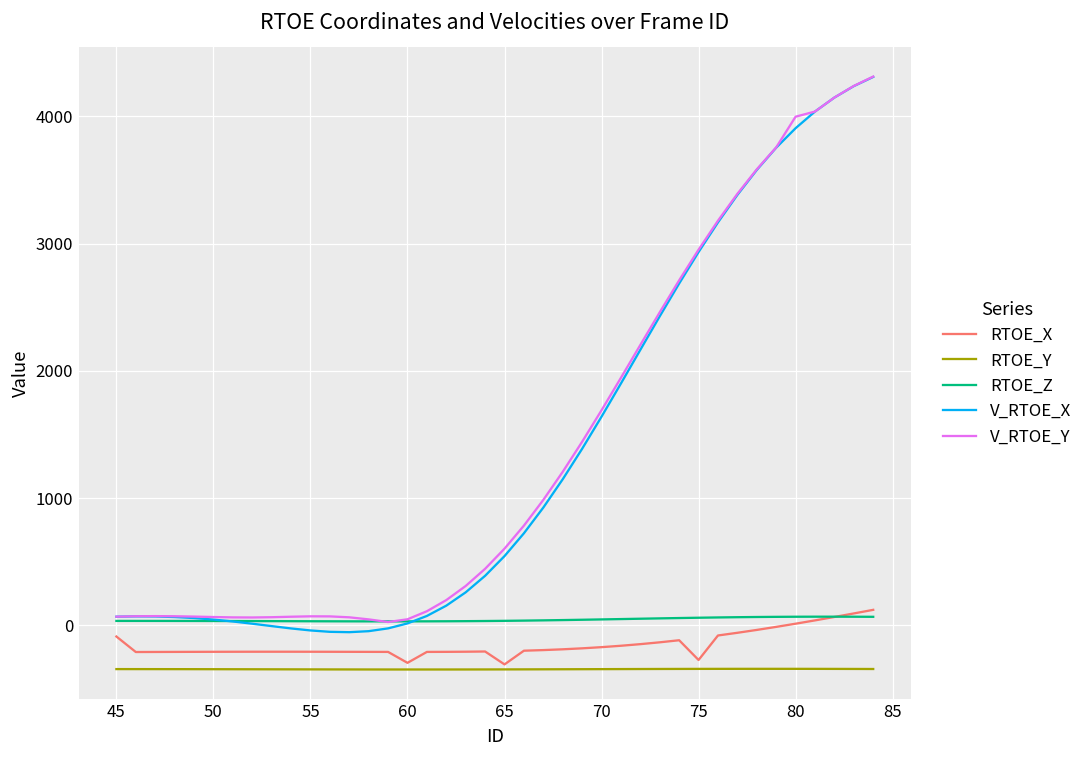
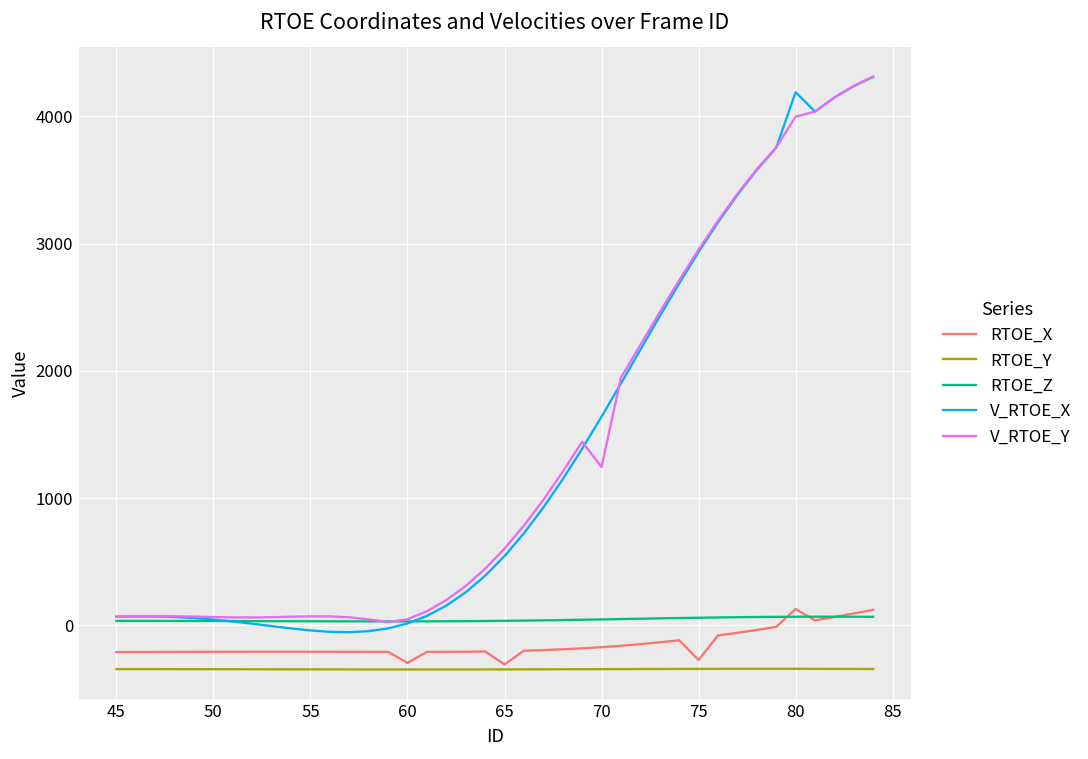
  {
    "RTOE_X": {
-     "45": -90,
+     "45": -210,
      "50": -210,
      "55": -210,
      "60": -290,
      "65": -310,
      "70": -170,
      "75": -270,
-     "80": 10
+     "80": 130
    },
    "RTOE_Y": {
      "45": -340,
      "50": -340,
      "55": -350,
      "60": -350,
      "65": -350,
      "70": -340,
      "75": -340,
      "80": -340
    },
    "RTOE_Z": {
      "45": 40,
      "55": 30,
      "65": 40,
      "70": 50,
      "75": 60,
      "80": 70
    },
    "V_RTOE_X": {
      "55": -40,
      "65": 540,
      "70": 1640,
-     "80": 3910
+     "80": 4190
    },
    "V_RTOE_Y": {
      "55": 70,
      "65": 600,
-     "70": 1690,
+     "70": 1240,
      "80": 4000
    }
  }
